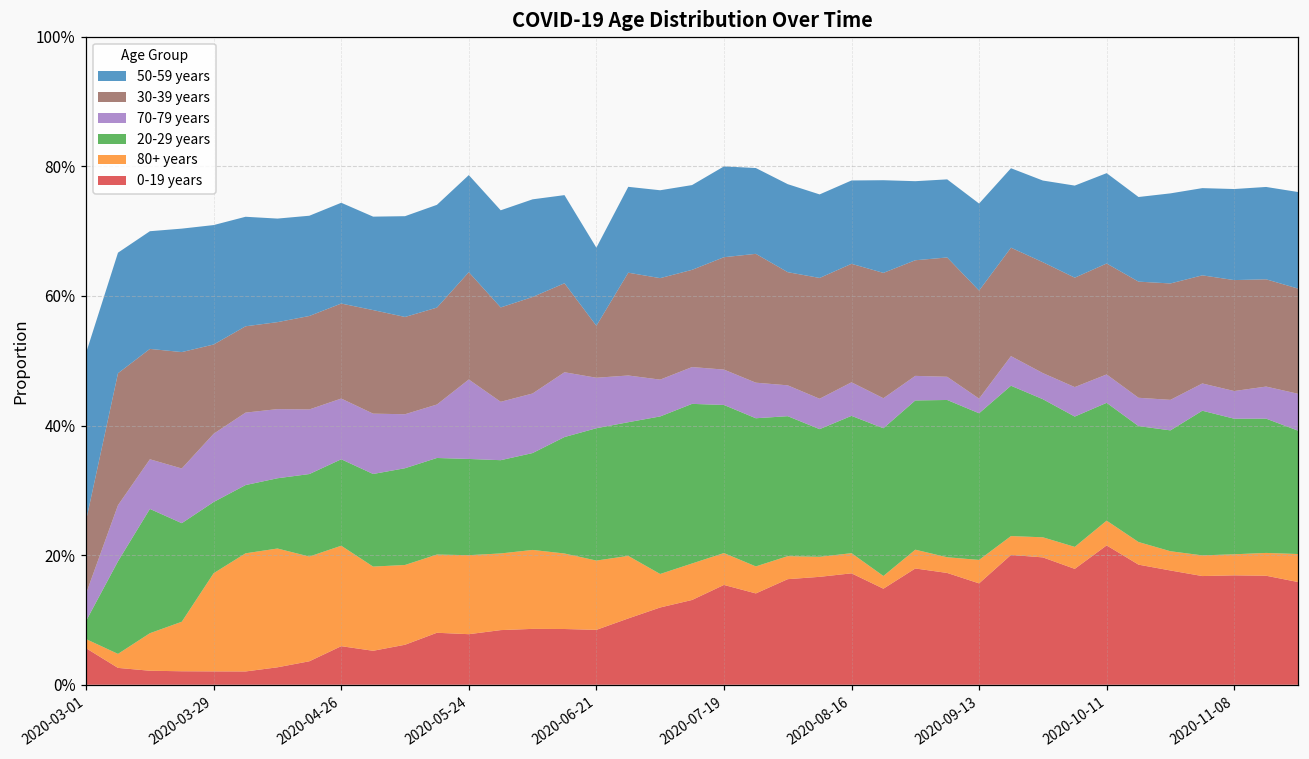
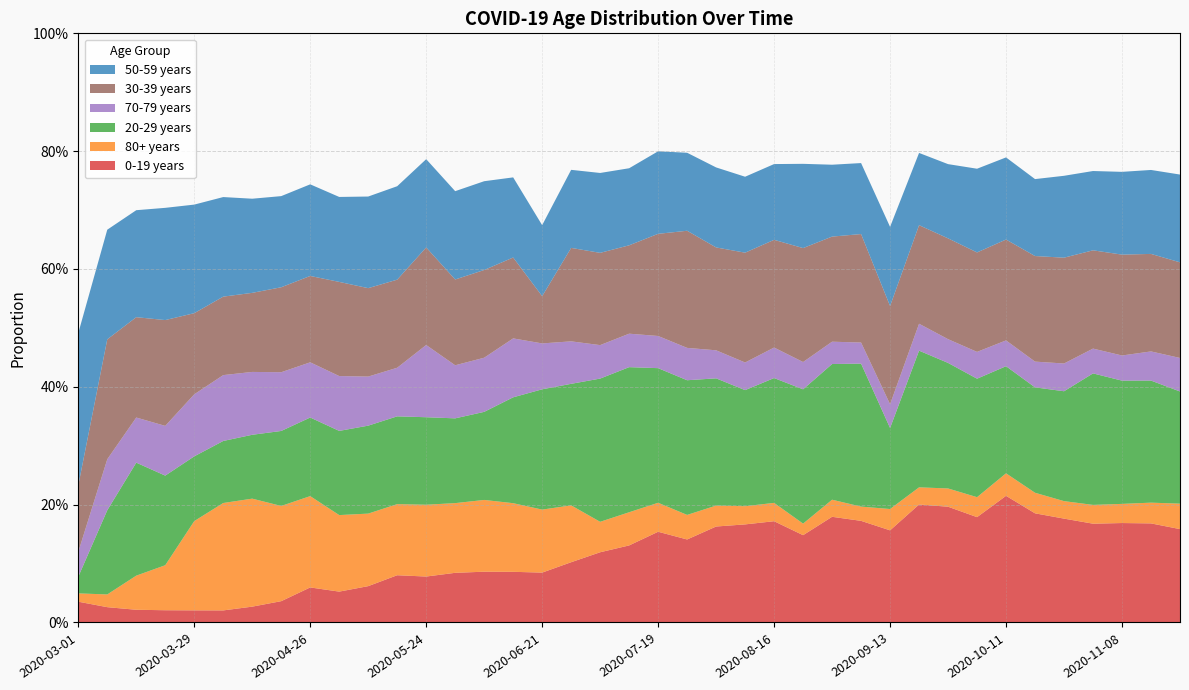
  {
    "0-19 years": {
-     "2020-03-01": "6%",
+     "2020-03-01": "4%",
      "2020-03-29": "2%",
      "2020-04-26": "6%",
      "2020-05-24": "8%",
      "2020-06-21": "8%",
      "2020-07-19": "15%",
      "2020-08-16": "17%",
      "2020-09-13": "16%",
      "2020-10-11": "22%",
      "2020-11-08": "17%"
    },
    "80+ years": {
      "2020-03-01": "1%",
      "2020-03-29": "15%",
      "2020-04-26": "16%",
      "2020-05-24": "12%",
      "2020-06-21": "11%",
      "2020-07-19": "5%",
      "2020-08-16": "3%",
      "2020-09-13": "4%",
      "2020-10-11": "4%",
      "2020-11-08": "3%"
    },
    "20-29 years": {
      "2020-03-01": "3%",
      "2020-03-29": "11%",
      "2020-04-26": "13%",
      "2020-05-24": "15%",
      "2020-06-21": "20%",
      "2020-07-19": "23%",
      "2020-08-16": "21%",
-     "2020-09-13": "23%",
+     "2020-09-13": "14%",
      "2020-10-11": "18%",
      "2020-11-08": "21%"
    },
    "70-79 years": {
      "2020-03-01": "4%",
      "2020-03-29": "11%",
      "2020-04-26": "9%",
      "2020-05-24": "12%",
      "2020-06-21": "8%",
      "2020-07-19": "5%",
      "2020-08-16": "5%",
-     "2020-09-13": "2%",
+     "2020-09-13": "4%",
      "2020-10-11": "4%",
      "2020-11-08": "4%"
    },
    "30-39 years": {
      "2020-03-01": "11%",
      "2020-03-29": "14%",
      "2020-04-26": "15%",
      "2020-05-24": "17%",
      "2020-06-21": "8%",
      "2020-07-19": "17%",
      "2020-08-16": "18%",
      "2020-09-13": "17%",
      "2020-10-11": "17%",
      "2020-11-08": "17%"
    },
    "50-59 years": {
      "2020-03-01": "26%",
      "2020-03-29": "18%",
      "2020-04-26": "16%",
      "2020-05-24": "15%",
      "2020-06-21": "12%",
      "2020-07-19": "14%",
      "2020-08-16": "13%",
      "2020-09-13": "13%",
      "2020-10-11": "14%",
      "2020-11-08": "14%"
    }
  }
